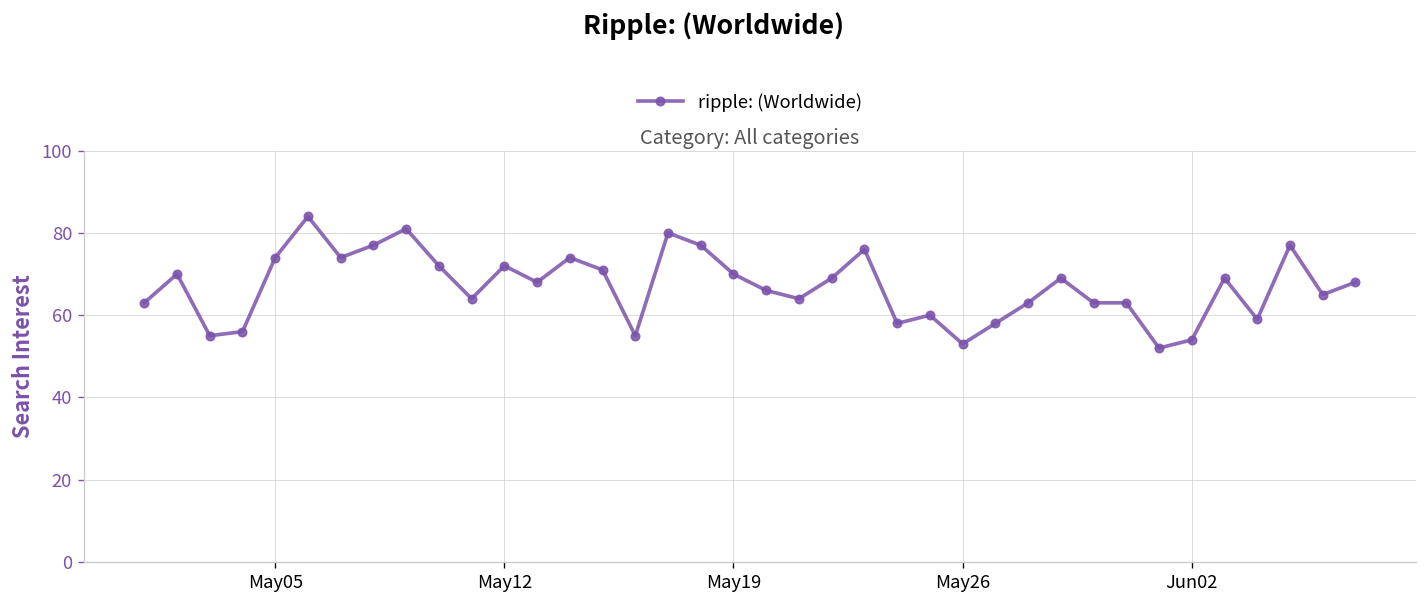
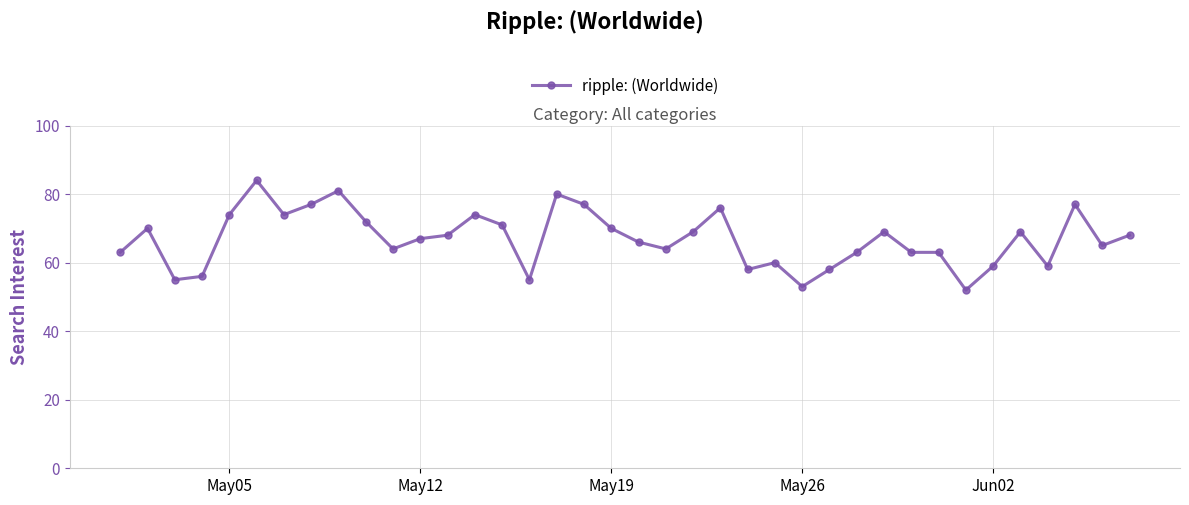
  {
    "May05": 74,
-   "May12": 72,
+   "May12": 67,
    "May19": 70,
    "May26": 53,
-   "Jun02": 54
+   "Jun02": 59
  }
